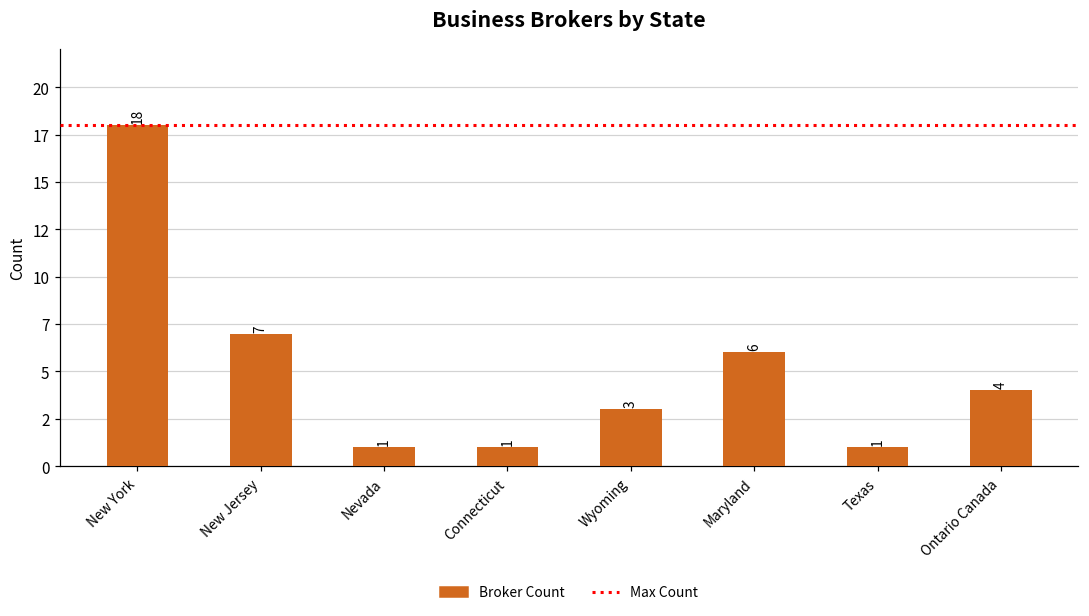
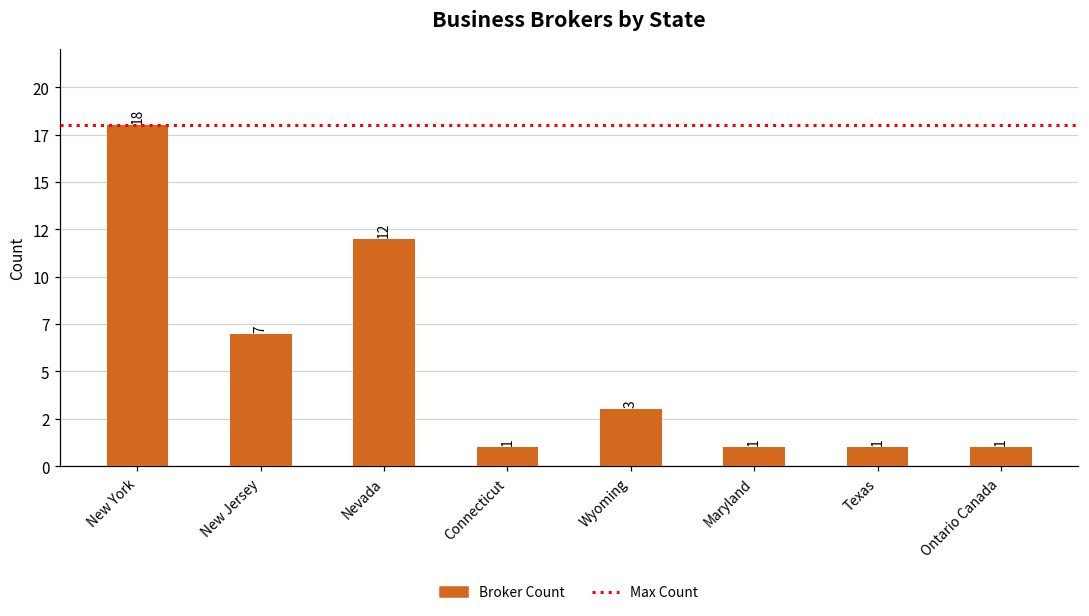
  {
    "New York": 18,
    "New Jersey": 7,
-   "Nevada": 1,
+   "Nevada": 12,
    "Connecticut": 1,
    "Wyoming": 3,
-   "Maryland": 6,
+   "Maryland": 1,
    "Texas": 1,
-   "Ontario Canada": 4
+   "Ontario Canada": 1
  }
